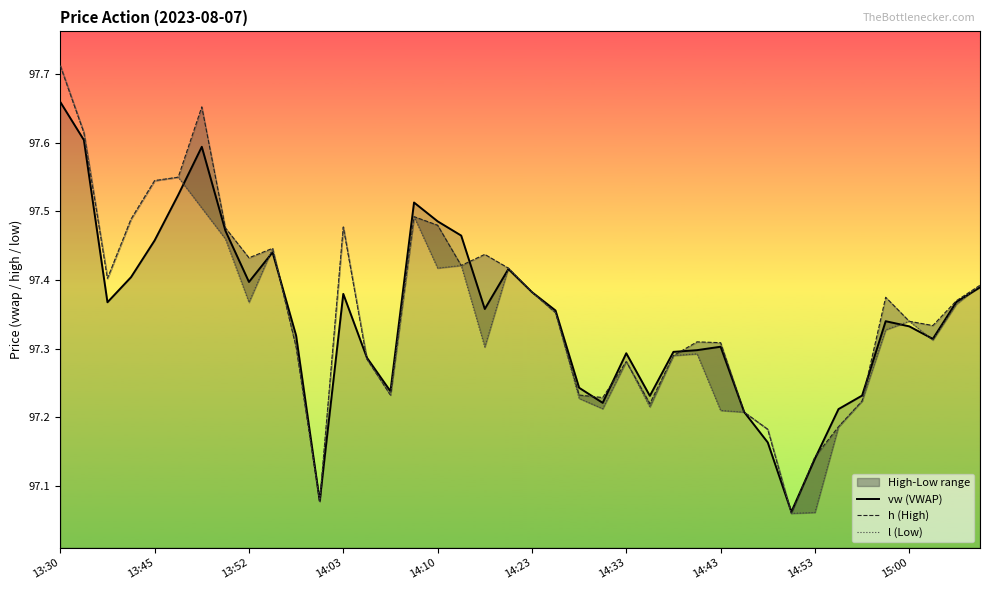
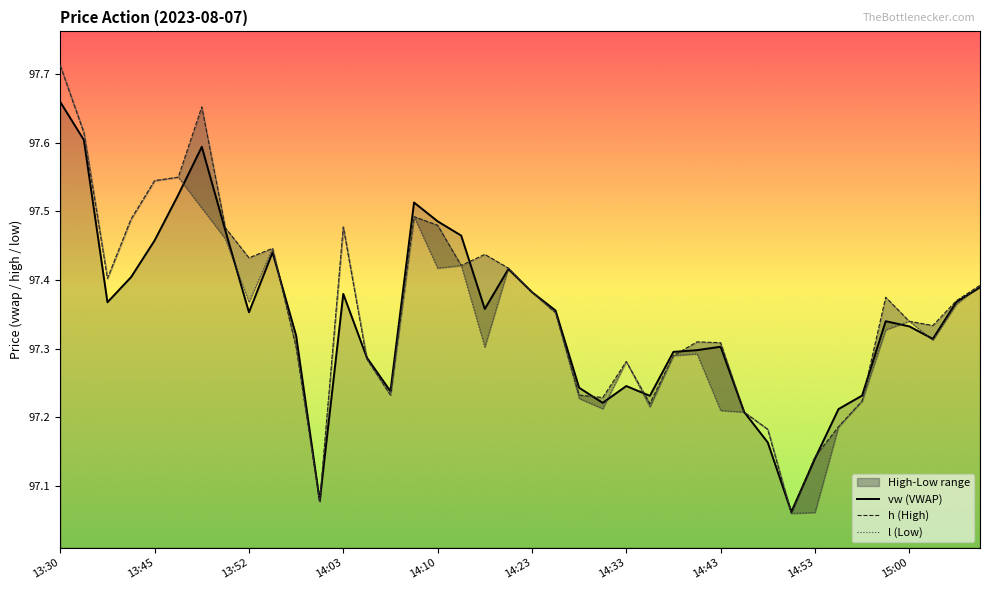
  {
    "vw (VWAP)": {
      "13:30": 97.66,
      "13:45": 97.46,
-     "13:52": 97.40,
+     "13:52": 97.35,
      "14:03": 97.38,
      "14:10": 97.49,
-     "14:33": 97.29,
+     "14:33": 97.25,
      "14:43": 97.30,
      "15:00": 97.33
    }
  }
